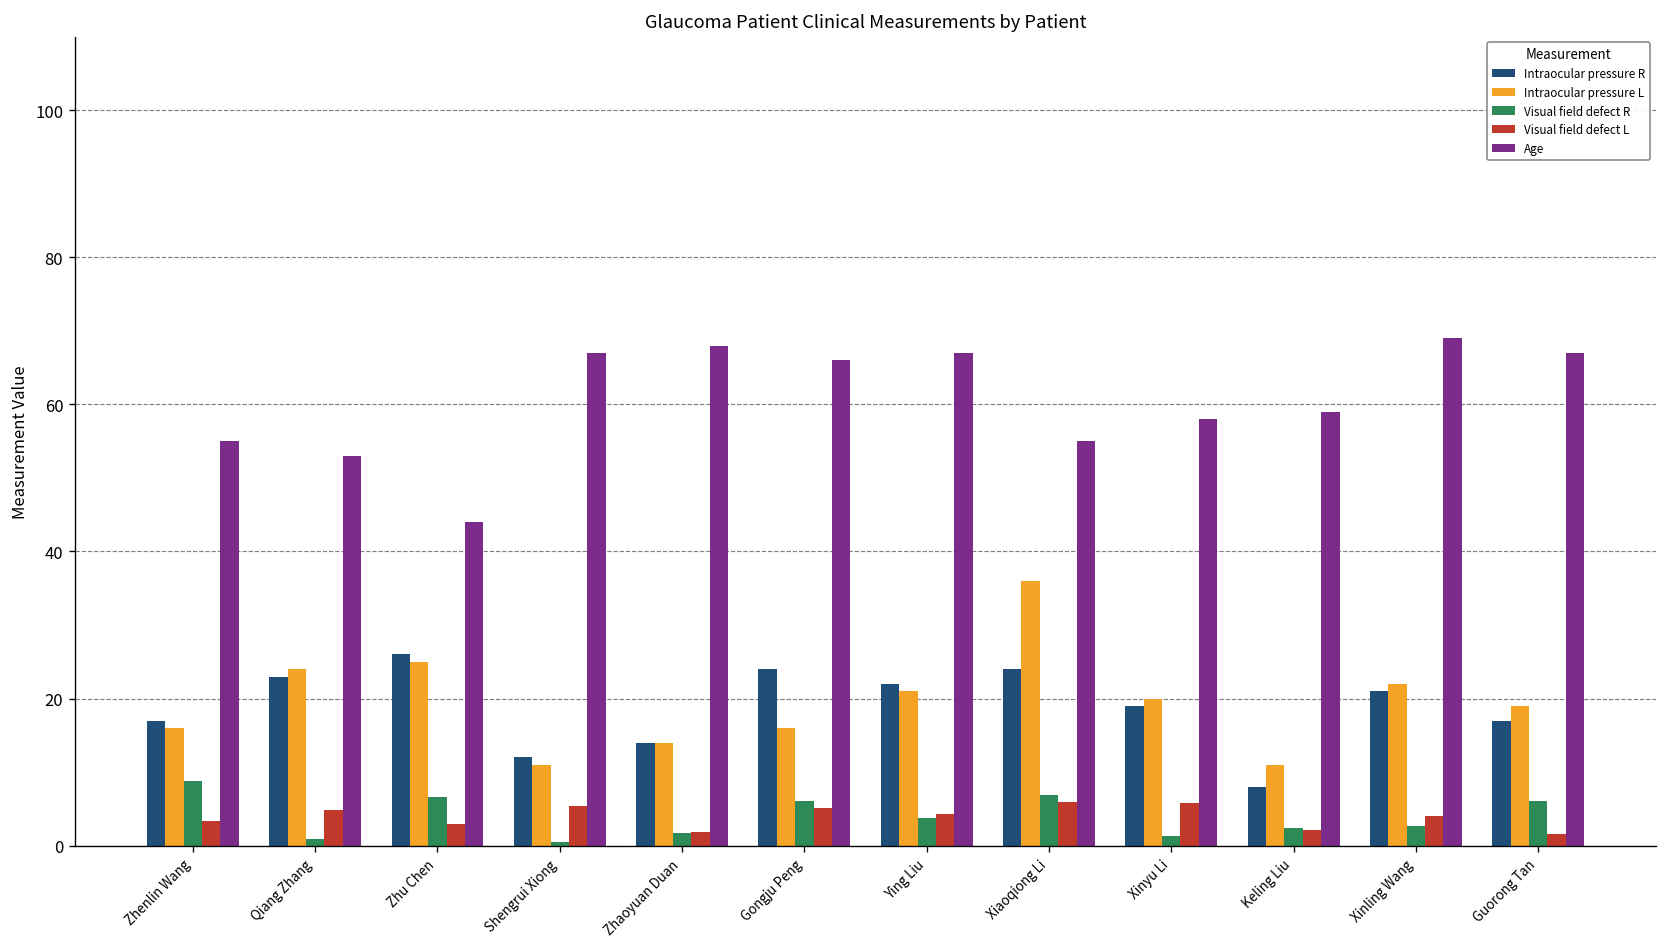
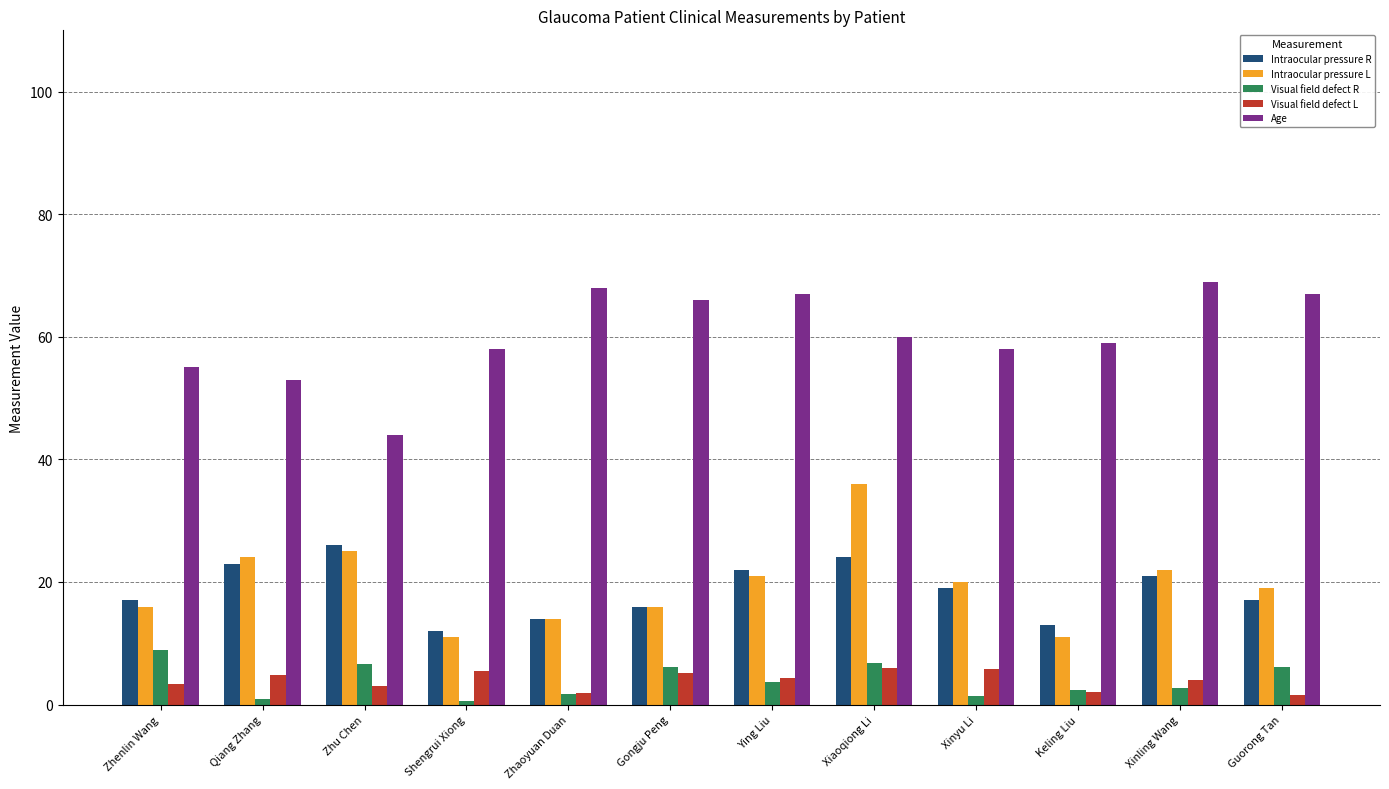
  {
    "Intraocular pressure R": {
      "Zhenlin Wang": 17,
      "Qiang Zhang": 23,
      "Zhu Chen": 26,
      "Shengrui Xiong": 12,
      "Zhaoyuan Duan": 14,
-     "Gongju Peng": 24,
+     "Gongju Peng": 16,
      "Ying Liu": 22,
      "Xiaoqiong Li": 24,
      "Xinyu Li": 19,
-     "Keling Liu": 8,
+     "Keling Liu": 13,
      "Xinling Wang": 21,
      "Guorong Tan": 17
    },
    "Intraocular pressure L": {
      "Zhenlin Wang": 16,
      "Qiang Zhang": 24,
      "Zhu Chen": 25,
      "Shengrui Xiong": 11,
      "Zhaoyuan Duan": 14,
      "Gongju Peng": 16,
      "Ying Liu": 21,
      "Xiaoqiong Li": 36,
      "Xinyu Li": 20,
      "Keling Liu": 11,
      "Xinling Wang": 22,
      "Guorong Tan": 19
    },
    "Visual field defect R": {
      "Zhenlin Wang": 9,
      "Qiang Zhang": 1,
      "Zhu Chen": 7,
      "Shengrui Xiong": 1,
      "Zhaoyuan Duan": 2,
      "Gongju Peng": 6,
      "Ying Liu": 4,
      "Xiaoqiong Li": 7,
      "Xinyu Li": 1,
      "Keling Liu": 2,
      "Xinling Wang": 3,
      "Guorong Tan": 6
    },
    "Visual field defect L": {
      "Zhenlin Wang": 3,
      "Qiang Zhang": 5,
      "Zhu Chen": 3,
      "Shengrui Xiong": 5,
      "Zhaoyuan Duan": 2,
      "Gongju Peng": 5,
      "Ying Liu": 4,
      "Xiaoqiong Li": 6,
      "Xinyu Li": 6,
      "Keling Liu": 2,
      "Xinling Wang": 4,
      "Guorong Tan": 2
    },
    "Age": {
      "Zhenlin Wang": 55,
      "Qiang Zhang": 53,
      "Zhu Chen": 44,
-     "Shengrui Xiong": 67,
+     "Shengrui Xiong": 58,
      "Zhaoyuan Duan": 68,
      "Gongju Peng": 66,
      "Ying Liu": 67,
-     "Xiaoqiong Li": 55,
+     "Xiaoqiong Li": 60,
      "Xinyu Li": 58,
      "Keling Liu": 59,
      "Xinling Wang": 69,
      "Guorong Tan": 67
    }
  }
